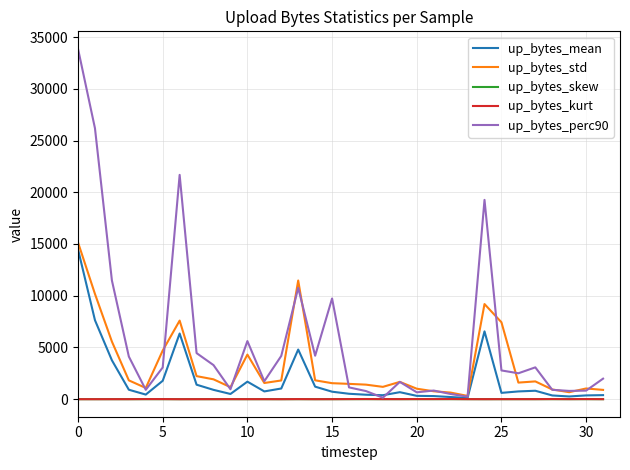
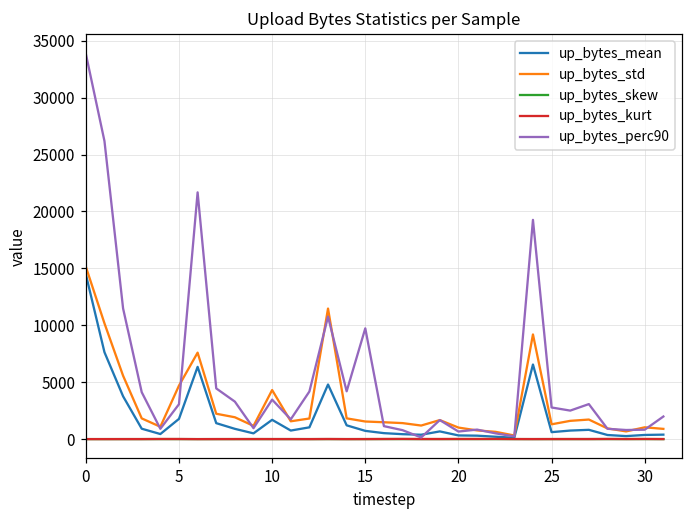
  {
    "up_bytes_mean": {
      "0": 14500,
      "5": 1800,
      "10": 1700,
      "15": 700,
      "20": 300,
      "25": 600,
      "30": 400
    },
    "up_bytes_std": {
      "0": 15100,
      "5": 4700,
      "10": 4300,
      "15": 1500,
      "20": 1000,
-     "25": 7400
+     "25": 1300
    },
    "up_bytes_kurt": {
      "0": 0,
      "5": 0,
      "10": 0,
      "15": 0,
      "20": 0,
      "25": 0,
      "30": 0
    },
    "up_bytes_perc90": {
      "0": 33900,
      "5": 3100,
-     "10": 5600,
+     "10": 3500,
      "15": 9700,
      "20": 700,
      "25": 2800
    }
  }
